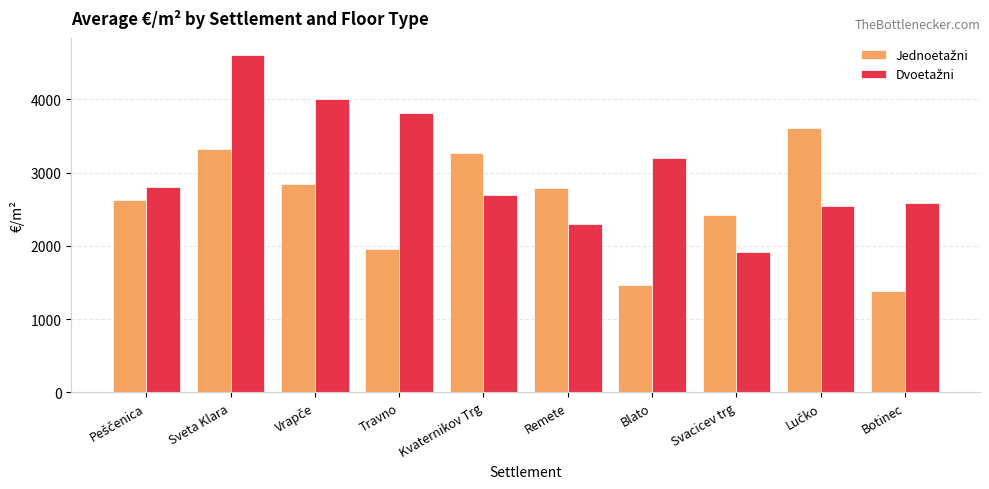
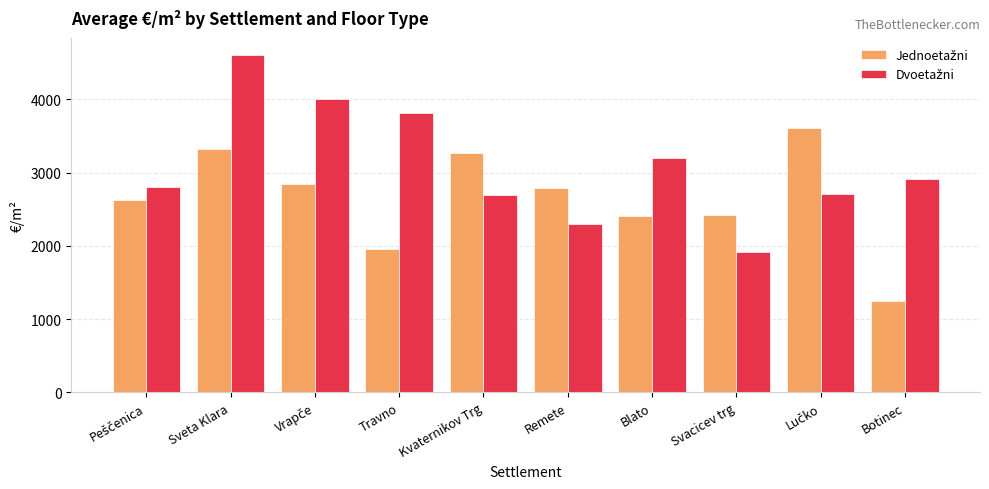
  {
    "Jednoetažni": {
      "Peščenica": 2600,
      "Sveta Klara": 3300,
      "Vrapče": 2800,
      "Travno": 2000,
      "Kvaternikov Trg": 3300,
      "Remete": 2800,
-     "Blato": 1500,
+     "Blato": 2400,
      "Svacicev trg": 2400,
      "Lučko": 3600,
-     "Botinec": 1400
+     "Botinec": 1200
    },
    "Dvoetažni": {
      "Peščenica": 2800,
      "Sveta Klara": 4600,
      "Vrapče": 4000,
      "Travno": 3800,
      "Kvaternikov Trg": 2700,
      "Remete": 2300,
      "Blato": 3200,
      "Svacicev trg": 1900,
-     "Lučko": 2500,
-     "Botinec": 2600
+     "Lučko": 2700,
+     "Botinec": 2900
    }
  }
